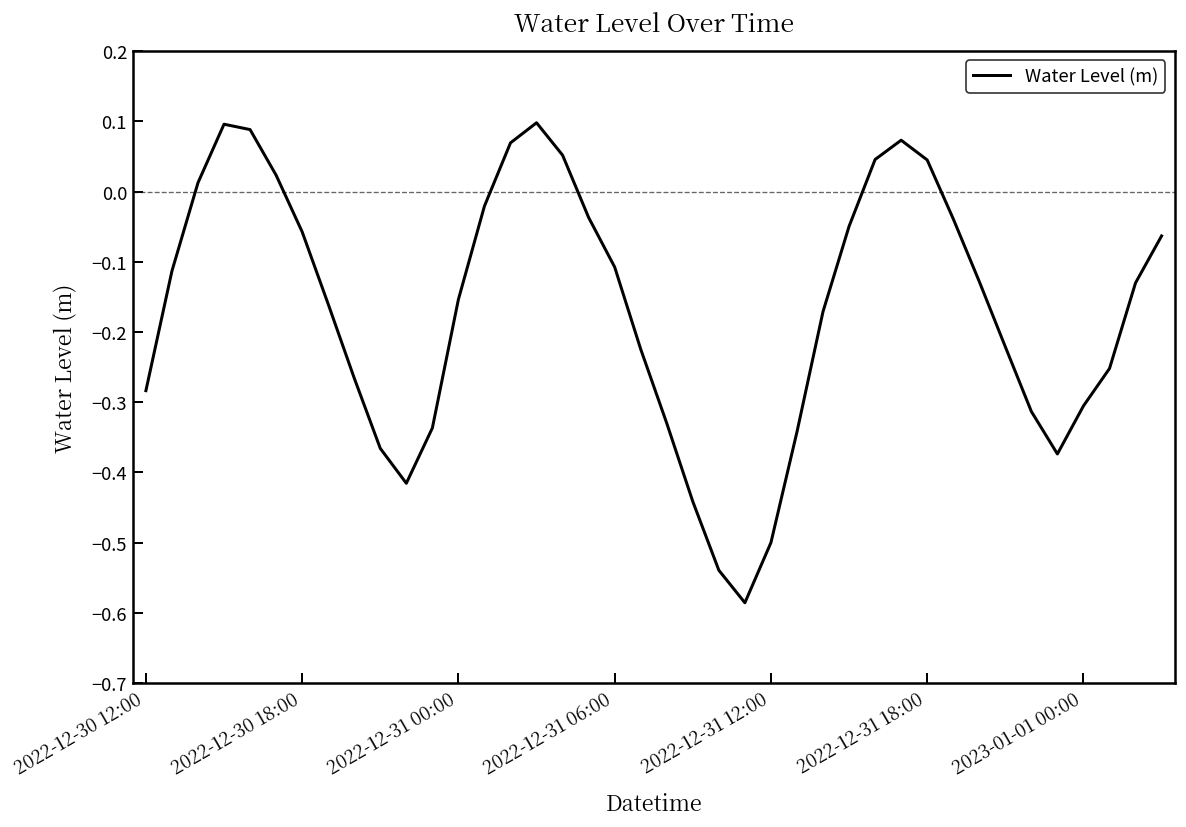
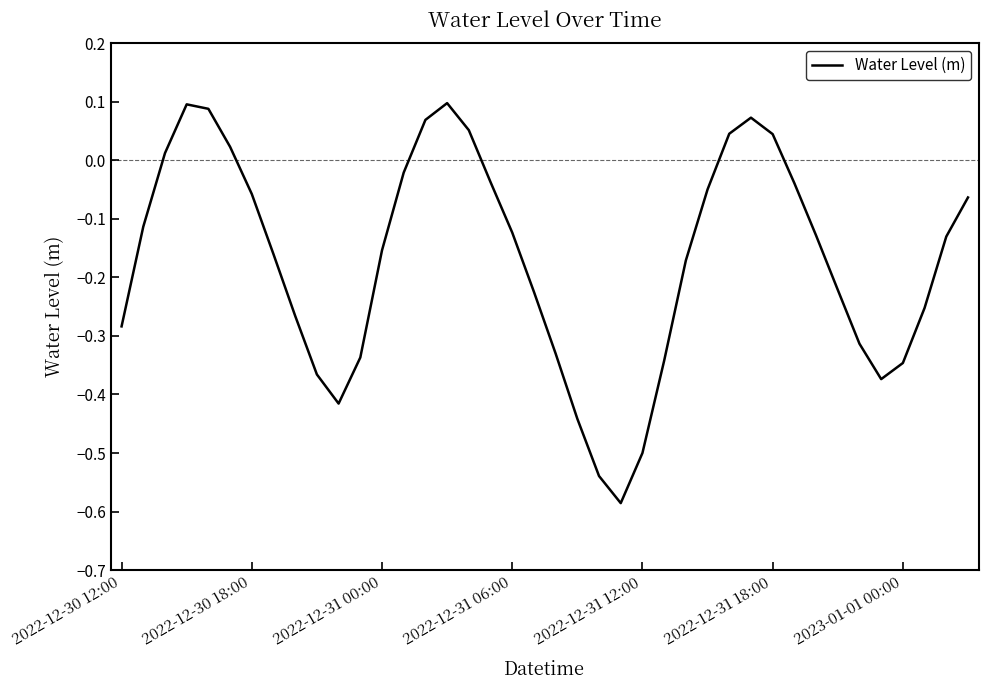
  {
    "2022-12-30 12:00": -0.28,
    "2022-12-30 18:00": -0.06,
    "2022-12-31 00:00": -0.15,
-   "2022-12-31 06:00": -0.11,
+   "2022-12-31 06:00": -0.12,
    "2022-12-31 12:00": -0.50,
    "2022-12-31 18:00": 0.04,
-   "2023-01-01 00:00": -0.31
+   "2023-01-01 00:00": -0.35
  }
